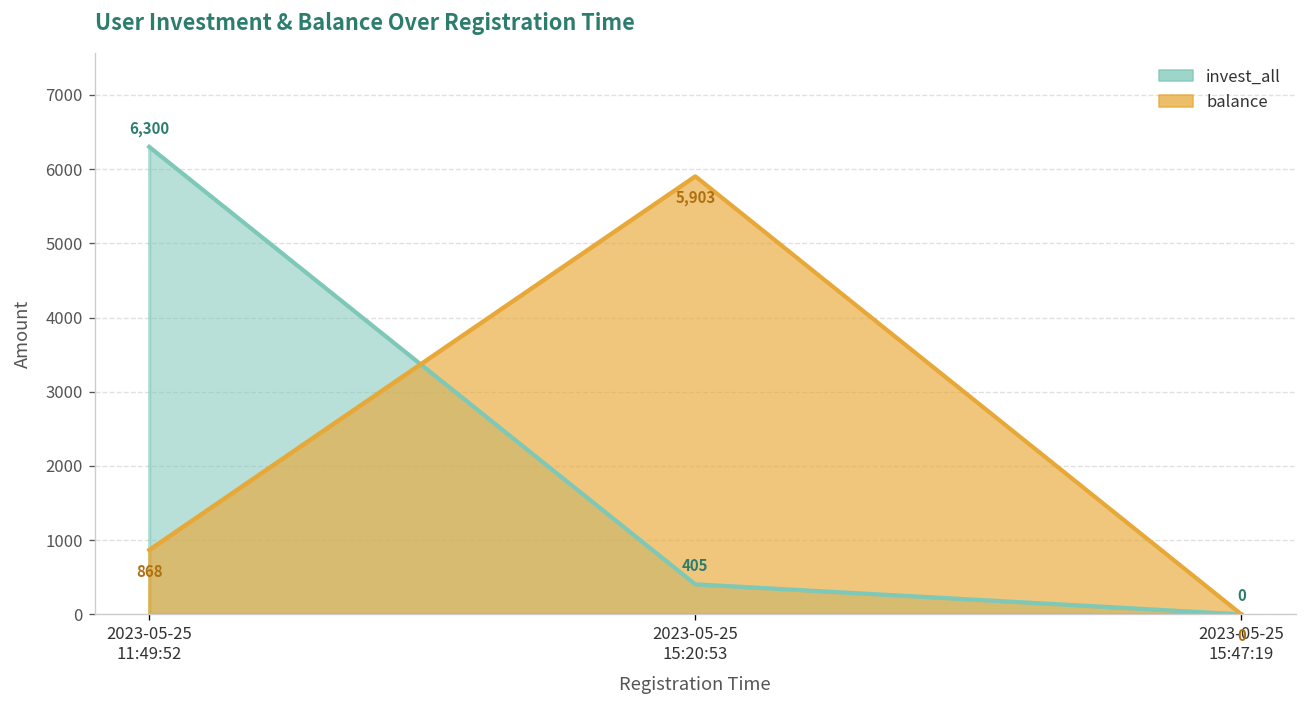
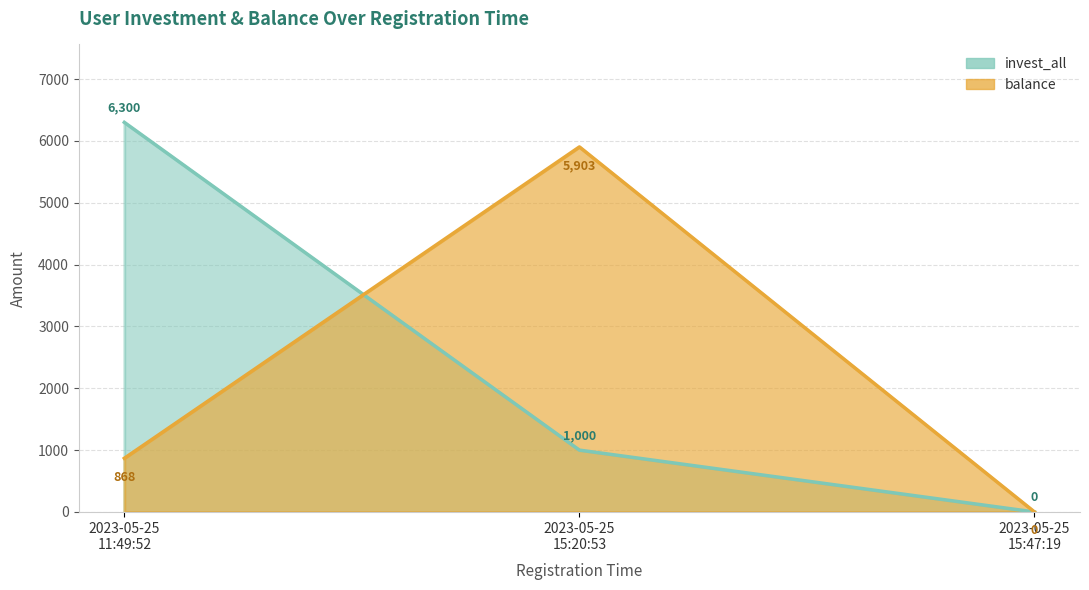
  {
    "invest_all": {
      "2023-05-25 11:49:52": "6,300",
-     "2023-05-25 15:20:53": "405"
+     "2023-05-25 15:20:53": "1,000"
    },
    "balance": {
      "2023-05-25 11:49:52": "868",
      "2023-05-25 15:20:53": "5,903"
    }
  }
